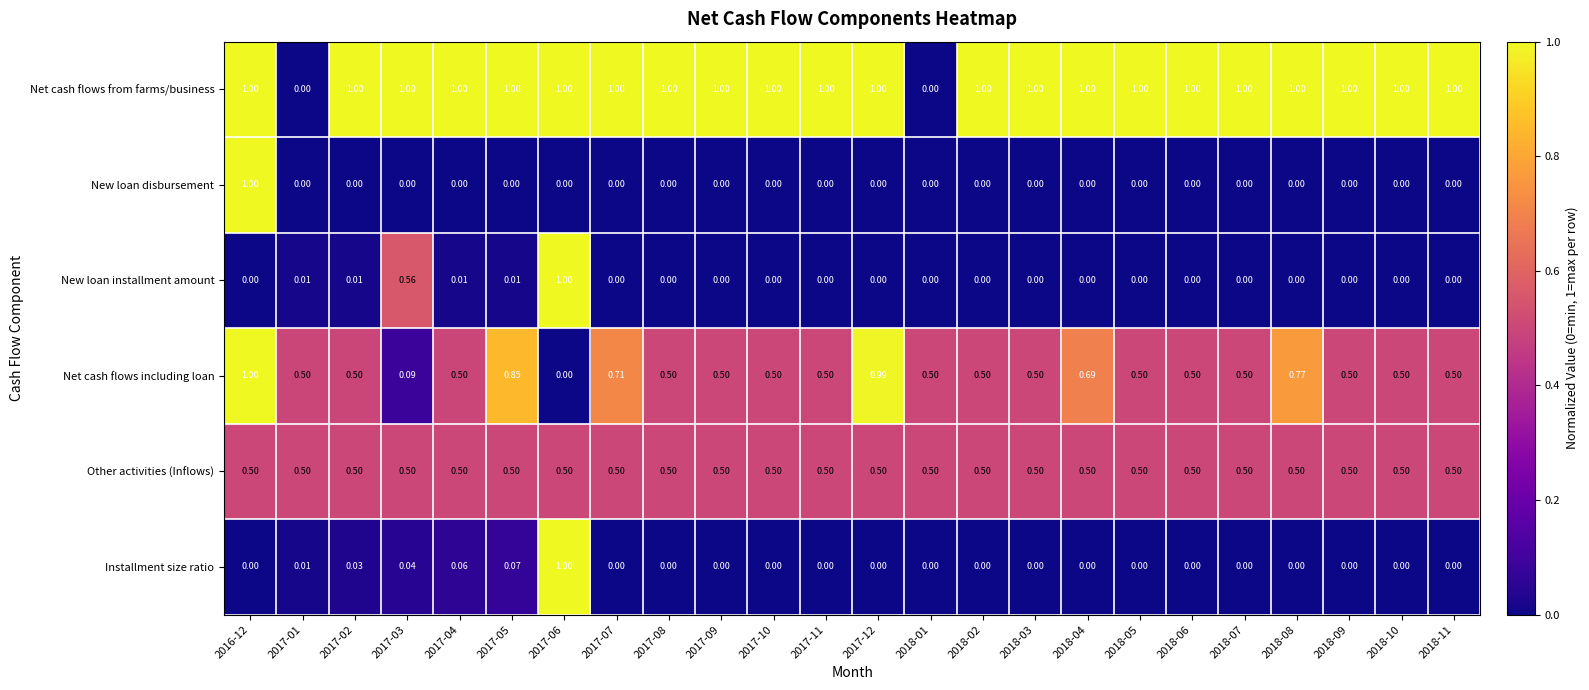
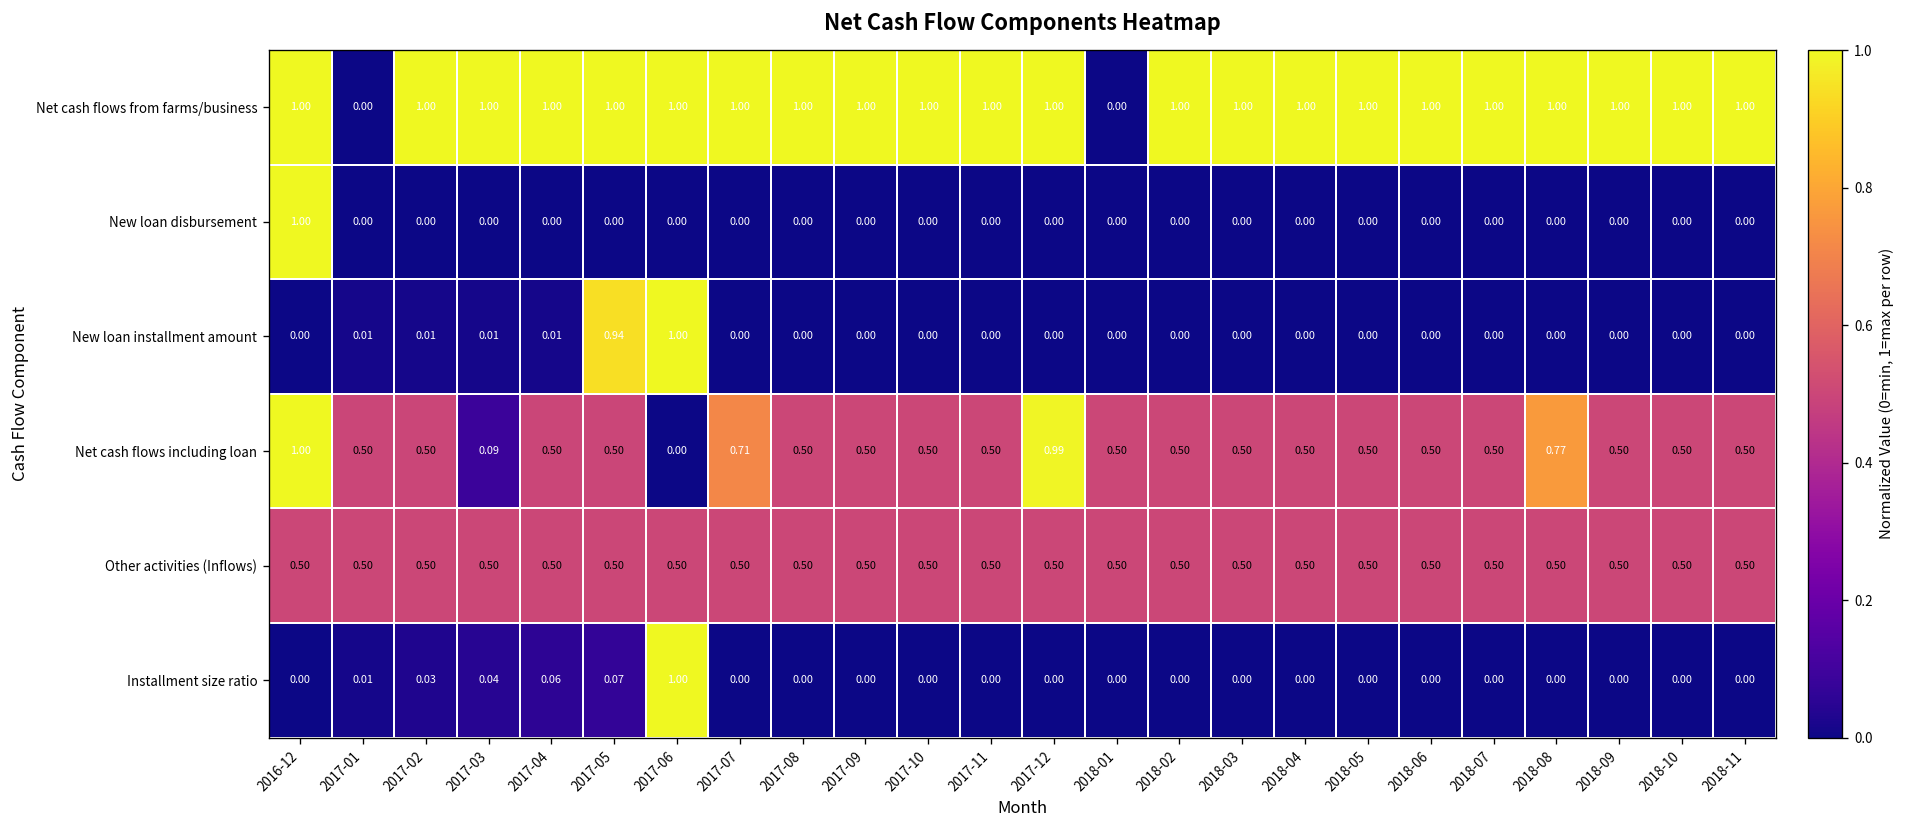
  {
    "Net cash flows from farms/business": {
      "2016-12": 1.00,
      "2017-01": 0.00,
      "2017-02": 1.00,
      "2017-03": 1.00,
      "2017-04": 1.00,
      "2017-05": 1.00,
      "2017-06": 1.00,
      "2017-07": 1.00,
      "2017-08": 1.00,
      "2017-09": 1.00,
      "2017-10": 1.00,
      "2017-11": 1.00,
      "2017-12": 1.00,
      "2018-01": 0.00,
      "2018-02": 1.00,
      "2018-03": 1.00,
      "2018-04": 1.00,
      "2018-05": 1.00,
      "2018-06": 1.00,
      "2018-07": 1.00,
      "2018-08": 1.00,
      "2018-09": 1.00,
      "2018-10": 1.00,
      "2018-11": 1.00
    },
    "New loan disbursement": {
      "2016-12": 1.00,
      "2017-01": 0.00,
      "2017-02": 0.00,
      "2017-03": 0.00,
      "2017-04": 0.00,
      "2017-05": 0.00,
      "2017-06": 0.00,
      "2017-07": 0.00,
      "2017-08": 0.00,
      "2017-09": 0.00,
      "2017-10": 0.00,
      "2017-11": 0.00,
      "2017-12": 0.00,
      "2018-01": 0.00,
      "2018-02": 0.00,
      "2018-03": 0.00,
      "2018-04": 0.00,
      "2018-05": 0.00,
      "2018-06": 0.00,
      "2018-07": 0.00,
      "2018-08": 0.00,
      "2018-09": 0.00,
      "2018-10": 0.00,
      "2018-11": 0.00
    },
    "New loan installment amount": {
      "2016-12": 0.00,
      "2017-01": 0.01,
      "2017-02": 0.01,
-     "2017-03": 0.56,
+     "2017-03": 0.01,
      "2017-04": 0.01,
-     "2017-05": 0.01,
+     "2017-05": 0.94,
      "2017-06": 1.00,
      "2017-07": 0.00,
      "2017-08": 0.00,
      "2017-09": 0.00,
      "2017-10": 0.00,
      "2017-11": 0.00,
      "2017-12": 0.00,
      "2018-01": 0.00,
      "2018-02": 0.00,
      "2018-03": 0.00,
      "2018-04": 0.00,
      "2018-05": 0.00,
      "2018-06": 0.00,
      "2018-07": 0.00,
      "2018-08": 0.00,
      "2018-09": 0.00,
      "2018-10": 0.00,
      "2018-11": 0.00
    },
    "Net cash flows including loan": {
      "2016-12": 1.00,
      "2017-01": 0.50,
      "2017-02": 0.50,
      "2017-03": 0.09,
      "2017-04": 0.50,
-     "2017-05": 0.85,
+     "2017-05": 0.50,
      "2017-06": 0.00,
      "2017-07": 0.71,
      "2017-08": 0.50,
      "2017-09": 0.50,
      "2017-10": 0.50,
      "2017-11": 0.50,
      "2017-12": 0.99,
      "2018-01": 0.50,
      "2018-02": 0.50,
      "2018-03": 0.50,
-     "2018-04": 0.69,
+     "2018-04": 0.50,
      "2018-05": 0.50,
      "2018-06": 0.50,
      "2018-07": 0.50,
      "2018-08": 0.77,
      "2018-09": 0.50,
      "2018-10": 0.50,
      "2018-11": 0.50
    },
    "Other activities (Inflows)": {
      "2016-12": 0.50,
      "2017-01": 0.50,
      "2017-02": 0.50,
      "2017-03": 0.50,
      "2017-04": 0.50,
      "2017-05": 0.50,
      "2017-06": 0.50,
      "2017-07": 0.50,
      "2017-08": 0.50,
      "2017-09": 0.50,
      "2017-10": 0.50,
      "2017-11": 0.50,
      "2017-12": 0.50,
      "2018-01": 0.50,
      "2018-02": 0.50,
      "2018-03": 0.50,
      "2018-04": 0.50,
      "2018-05": 0.50,
      "2018-06": 0.50,
      "2018-07": 0.50,
      "2018-08": 0.50,
      "2018-09": 0.50,
      "2018-10": 0.50,
      "2018-11": 0.50
    },
    "Installment size ratio": {
      "2016-12": 0.00,
      "2017-01": 0.01,
      "2017-02": 0.03,
      "2017-03": 0.04,
      "2017-04": 0.06,
      "2017-05": 0.07,
      "2017-06": 1.00,
      "2017-07": 0.00,
      "2017-08": 0.00,
      "2017-09": 0.00,
      "2017-10": 0.00,
      "2017-11": 0.00,
      "2017-12": 0.00,
      "2018-01": 0.00,
      "2018-02": 0.00,
      "2018-03": 0.00,
      "2018-04": 0.00,
      "2018-05": 0.00,
      "2018-06": 0.00,
      "2018-07": 0.00,
      "2018-08": 0.00,
      "2018-09": 0.00,
      "2018-10": 0.00,
      "2018-11": 0.00
    }
  }
